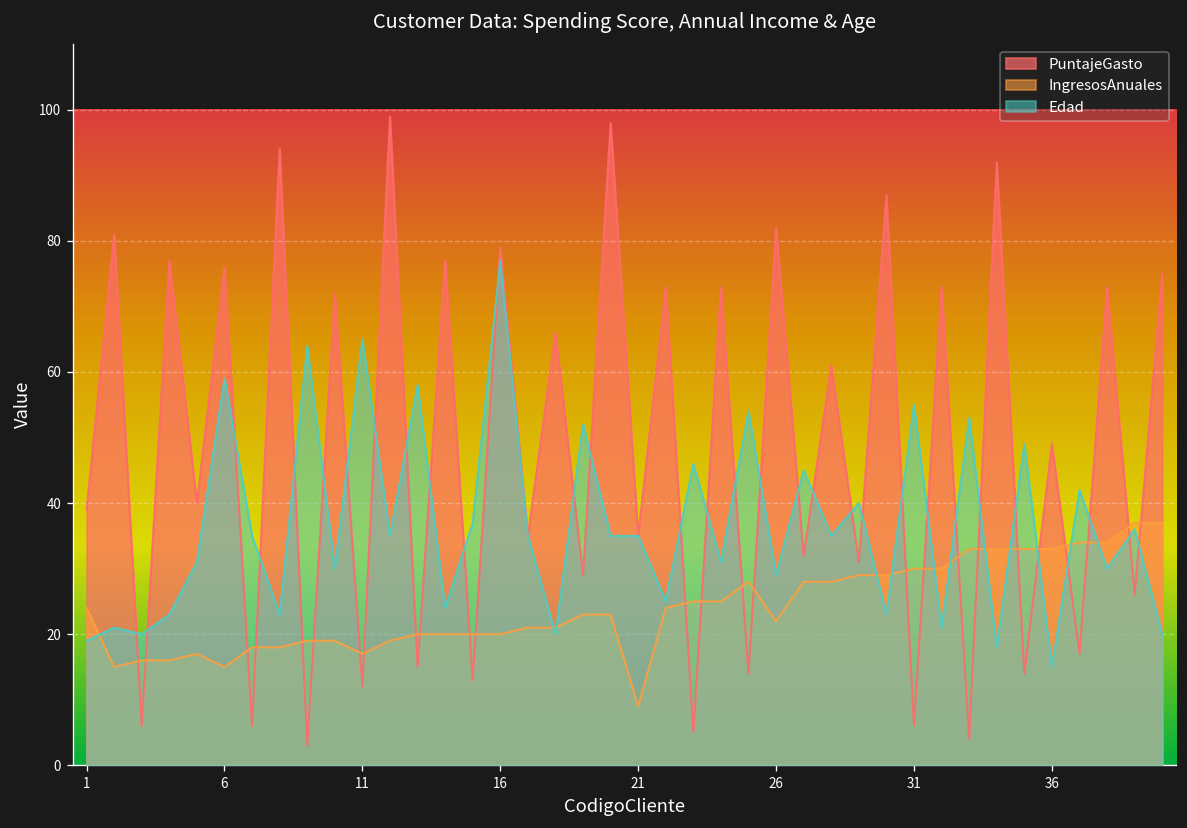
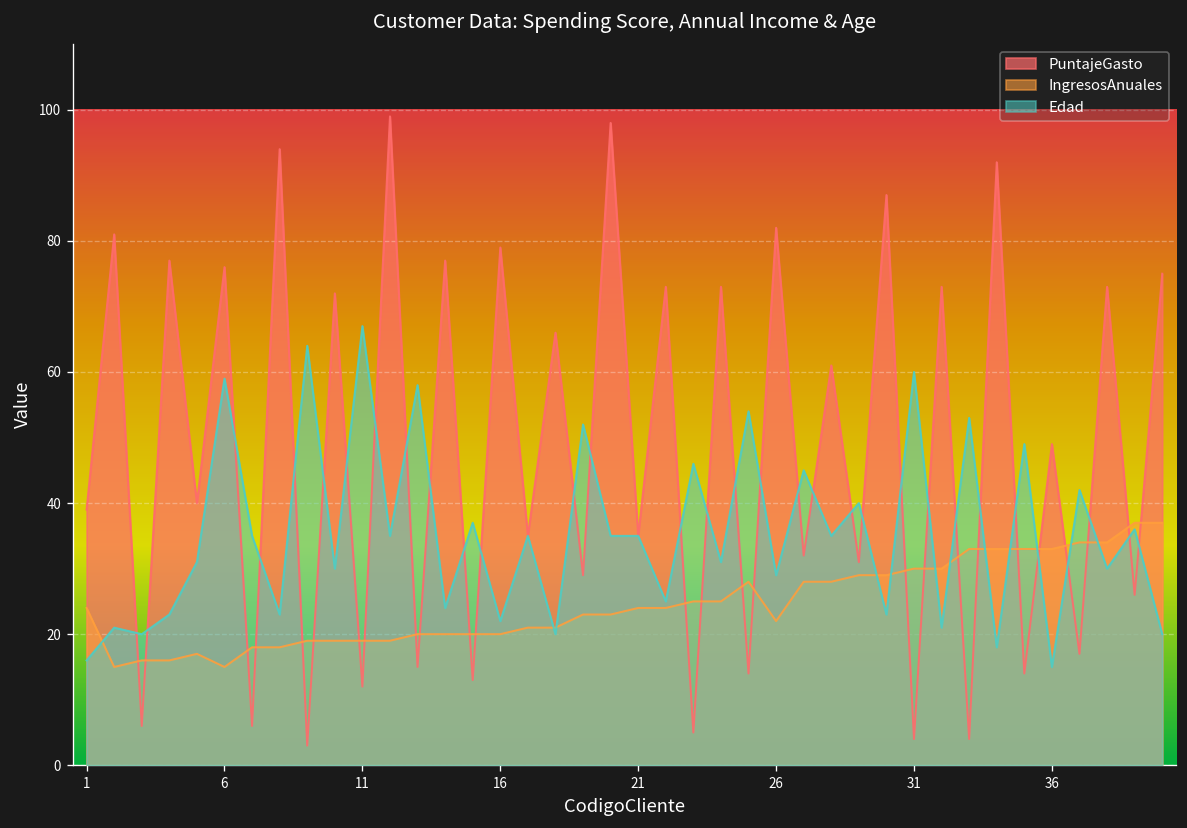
  {
    "PuntajeGasto": {
      "1": 39,
      "6": 76,
      "11": 12,
      "16": 79,
      "26": 82,
-     "31": 6,
+     "31": 4,
      "36": 49
    },
    "IngresosAnuales": {
      "1": 24,
      "6": 15,
-     "11": 17,
+     "11": 19,
      "16": 20,
-     "21": 9,
+     "21": 24,
      "26": 22,
      "31": 30,
      "36": 33
    },
    "Edad": {
-     "1": 19,
+     "1": 16,
      "6": 59,
-     "11": 65,
-     "16": 77,
+     "11": 67,
+     "16": 22,
      "26": 29,
-     "31": 55,
+     "31": 60,
      "36": 15
    }
  }
